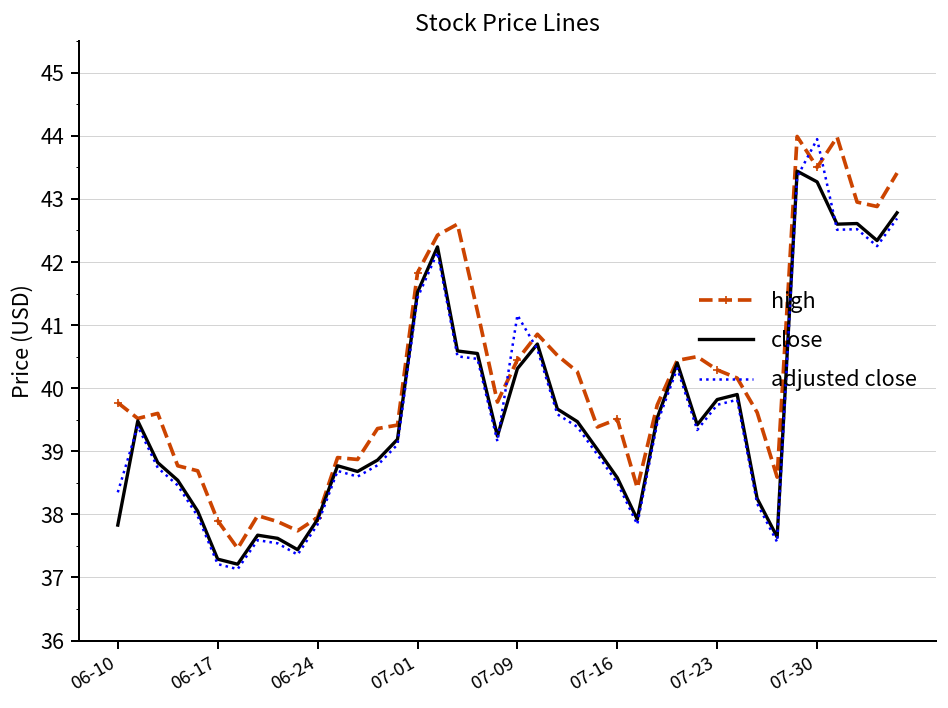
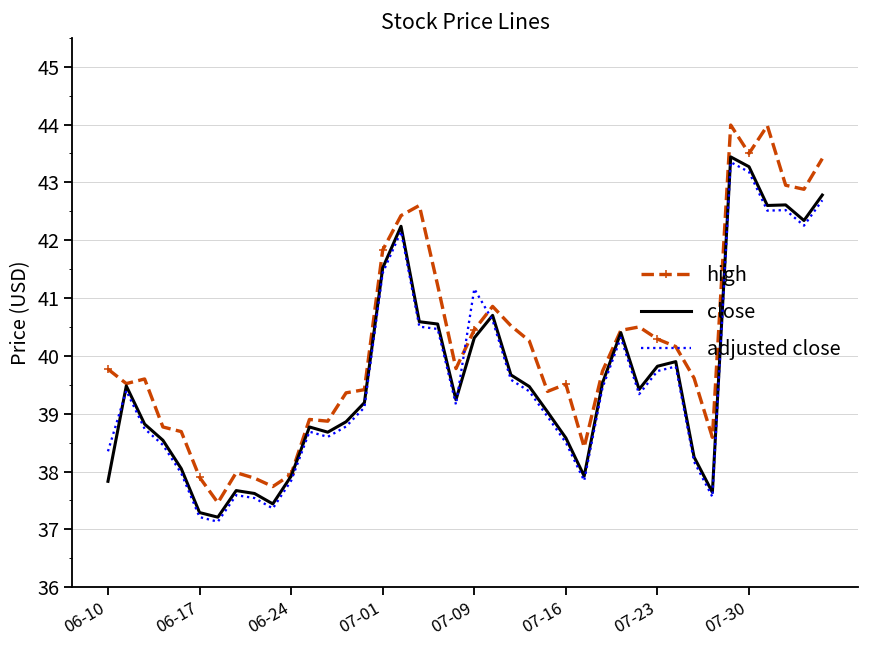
  {
    "high": {
      "06-10": 39.8,
      "06-17": 37.9,
      "07-01": 41.8,
      "07-09": 40.5,
      "07-16": 39.5,
      "07-23": 40.3,
      "07-30": 43.5
    },
    "close": {
      "06-10": 37.8,
      "06-17": 37.3,
      "07-01": 41.5,
      "07-09": 40.3,
      "07-16": 38.6,
      "07-23": 39.8,
      "07-30": 43.3
    },
    "adjusted close": {
      "06-10": 38.3,
      "06-17": 37.2,
      "06-24": 37.8,
      "07-01": 41.4,
      "07-09": 41.2,
      "07-16": 38.5,
      "07-23": 39.7,
-     "07-30": 43.9
+     "07-30": 43.2
    }
  }
